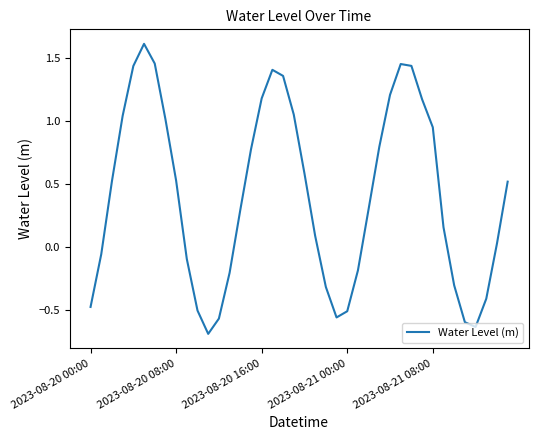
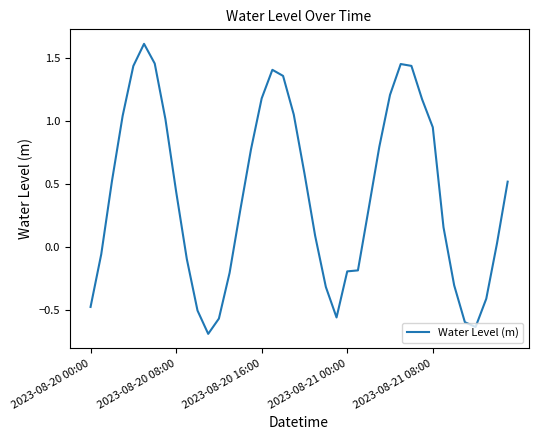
  {
    "2023-08-20 00:00": -0.47,
-   "2023-08-20 08:00": 0.53,
+   "2023-08-20 08:00": 0.44,
    "2023-08-20 16:00": 1.18,
-   "2023-08-21 00:00": -0.51,
+   "2023-08-21 00:00": -0.19,
    "2023-08-21 08:00": 0.95
  }
